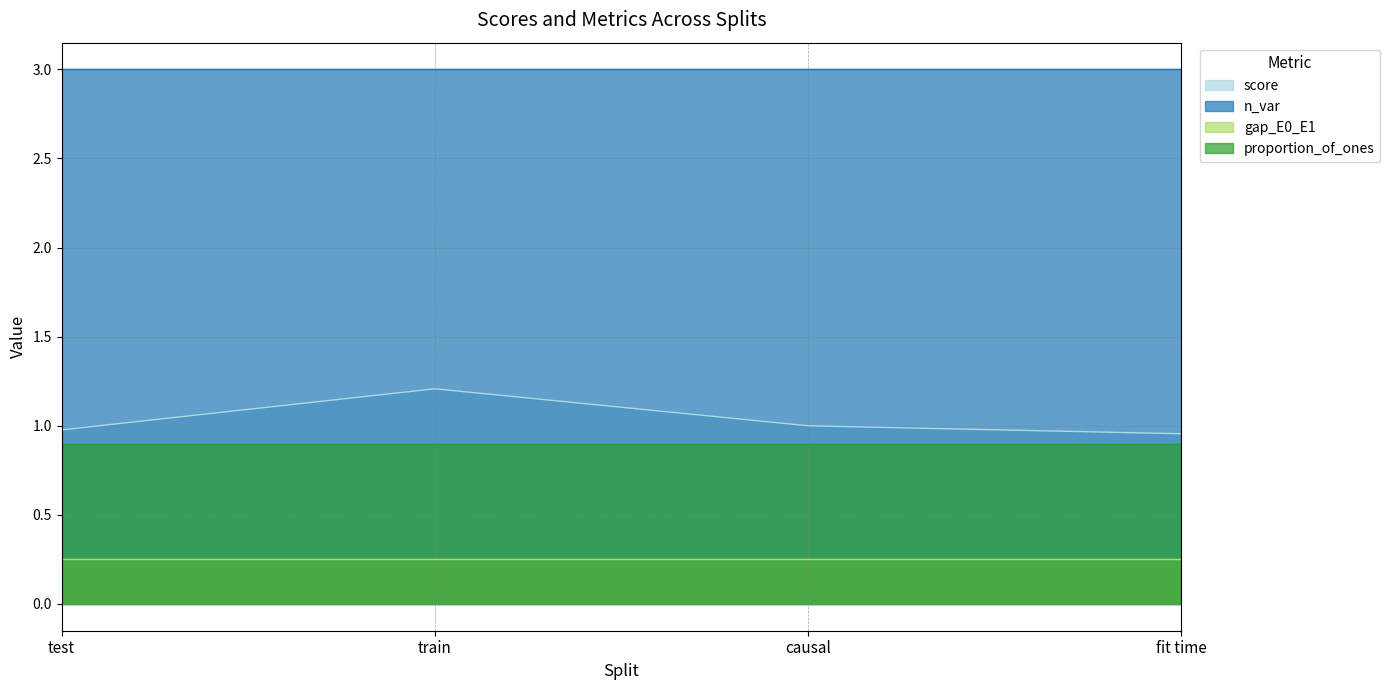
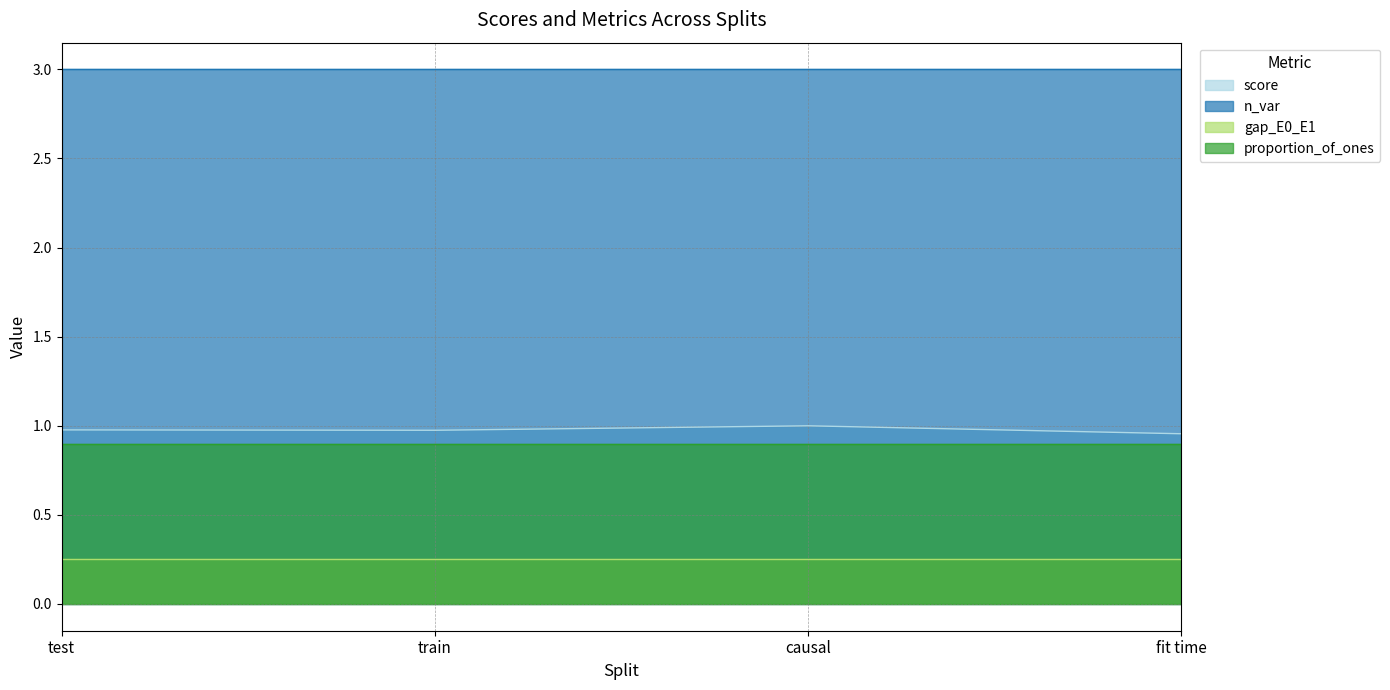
  {
    "score": {
      "test": 0.98,
-     "train": 1.21,
+     "train": 0.97,
      "causal": 1.00,
      "fit time": 0.96
    },
    "n_var": {
      "test": 3.00,
      "train": 3.00,
      "causal": 3.00,
      "fit time": 3.00
    },
    "gap_E0_E1": {
      "test": 0.25,
      "train": 0.25,
      "causal": 0.25,
      "fit time": 0.25
    },
    "proportion_of_ones": {
      "test": 0.90,
      "train": 0.90,
      "causal": 0.90,
      "fit time": 0.90
    }
  }
